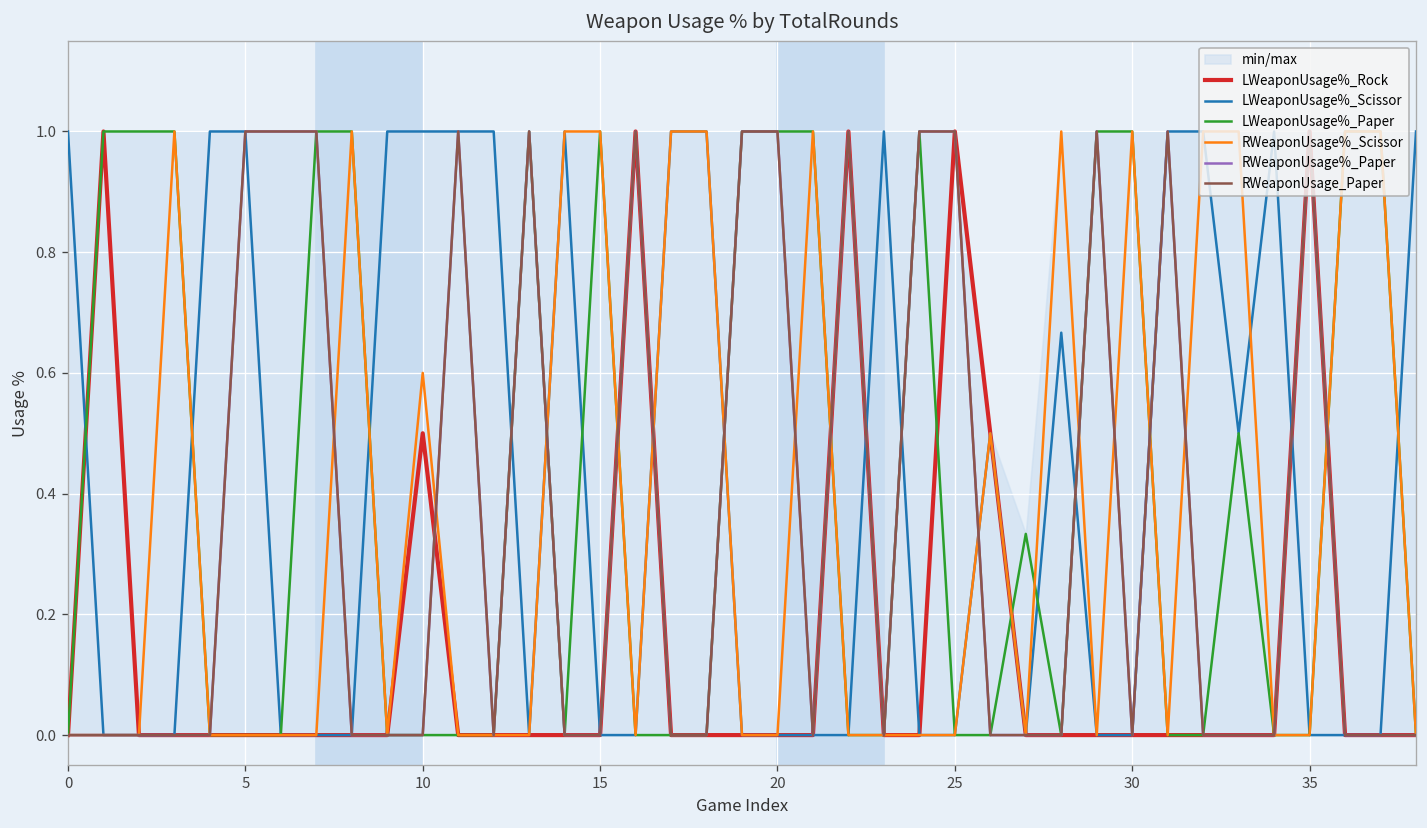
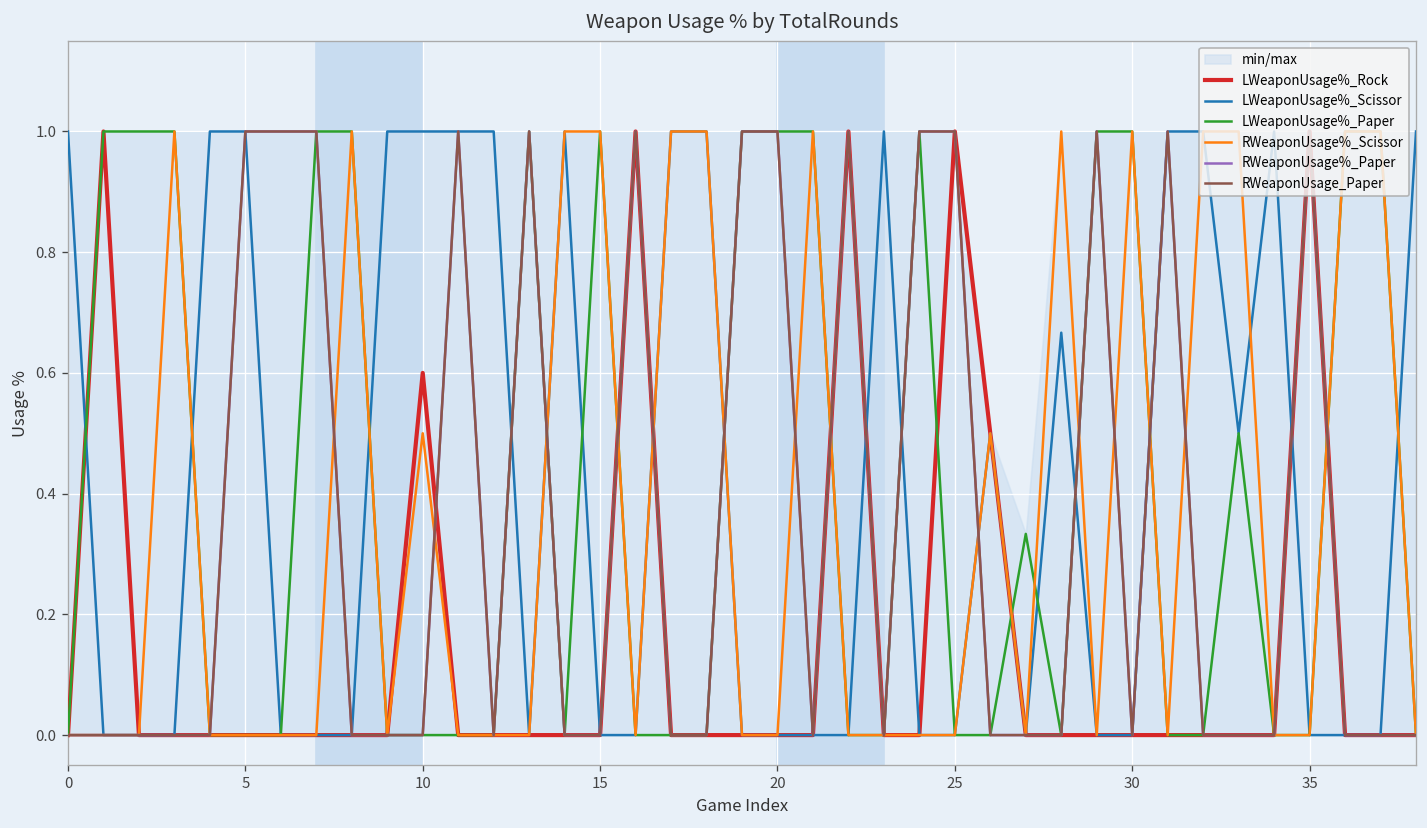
  {
    "LWeaponUsage%_Rock": {
-     "10": 0.5
+     "10": 0.6
    },
    "RWeaponUsage%_Scissor": {
-     "10": 0.6
+     "10": 0.5
    }
  }
